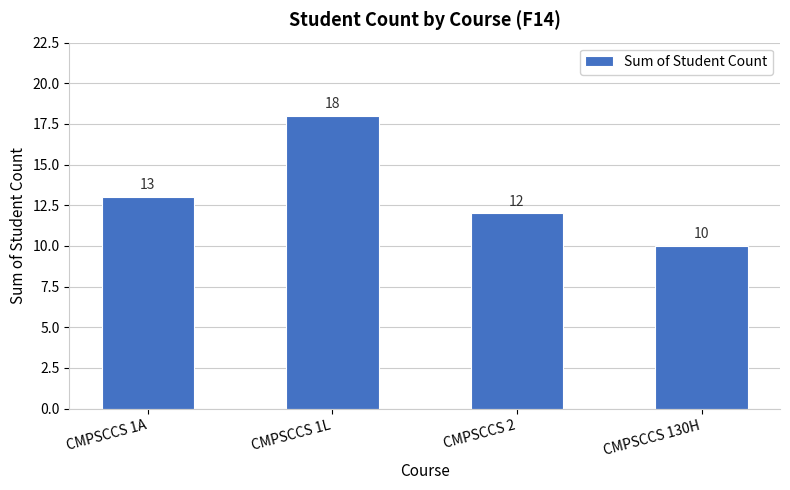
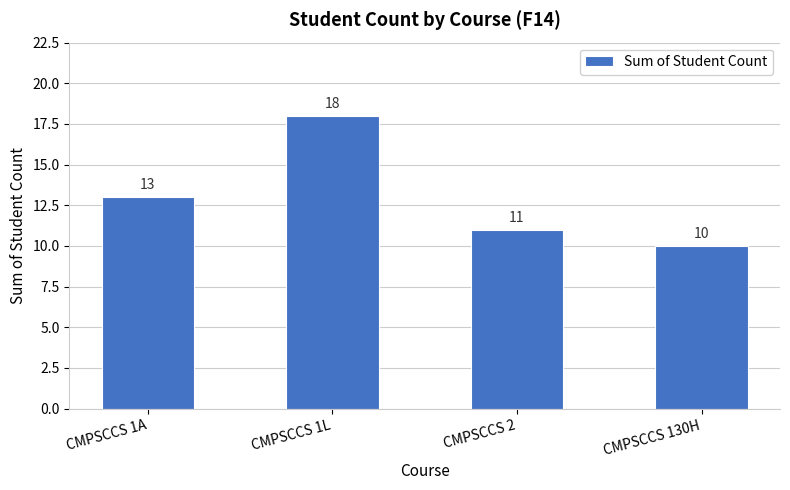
  {
    "CMPSCCS 1A": 13,
    "CMPSCCS 1L": 18,
-   "CMPSCCS 2": 12,
+   "CMPSCCS 2": 11,
    "CMPSCCS 130H": 10
  }
